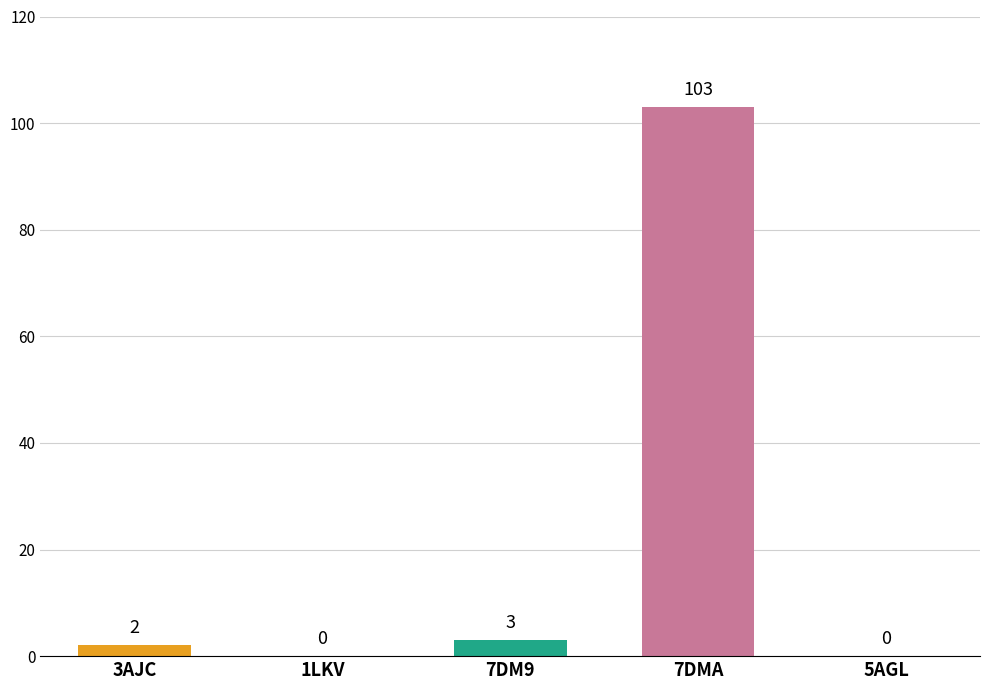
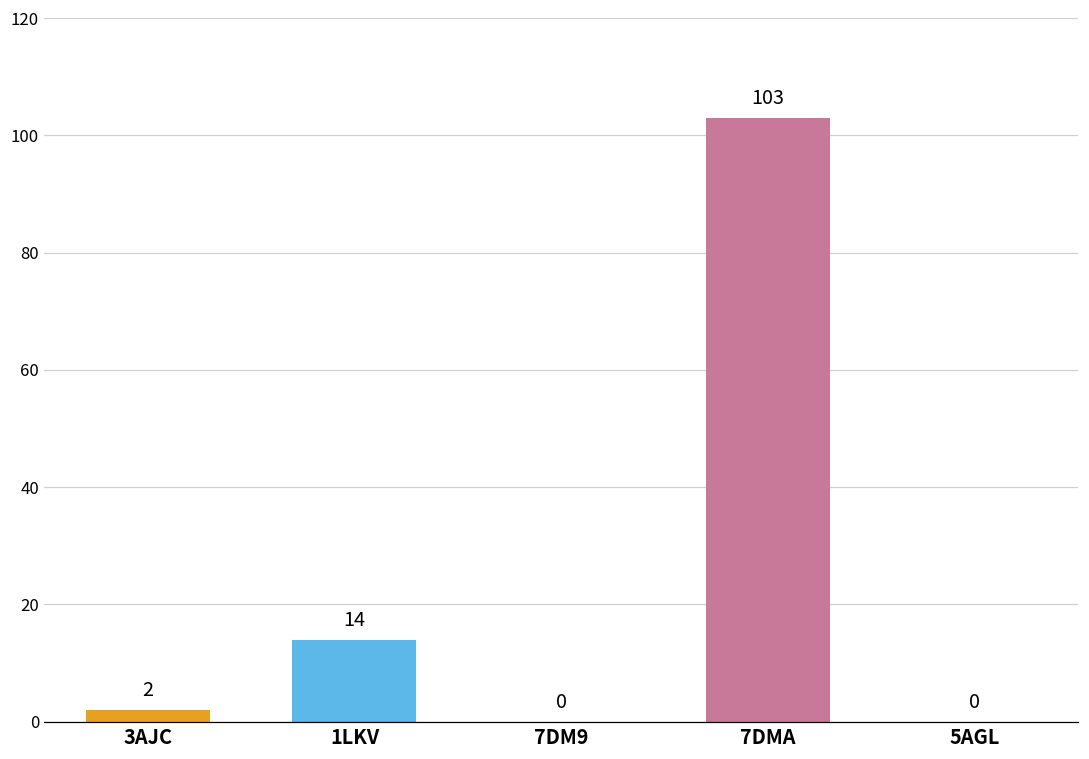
  {
    "3AJC": 2,
-   "1LKV": 0,
-   "7DM9": 3,
+   "1LKV": 14,
+   "7DM9": 0,
    "7DMA": 103,
    "5AGL": 0
  }
